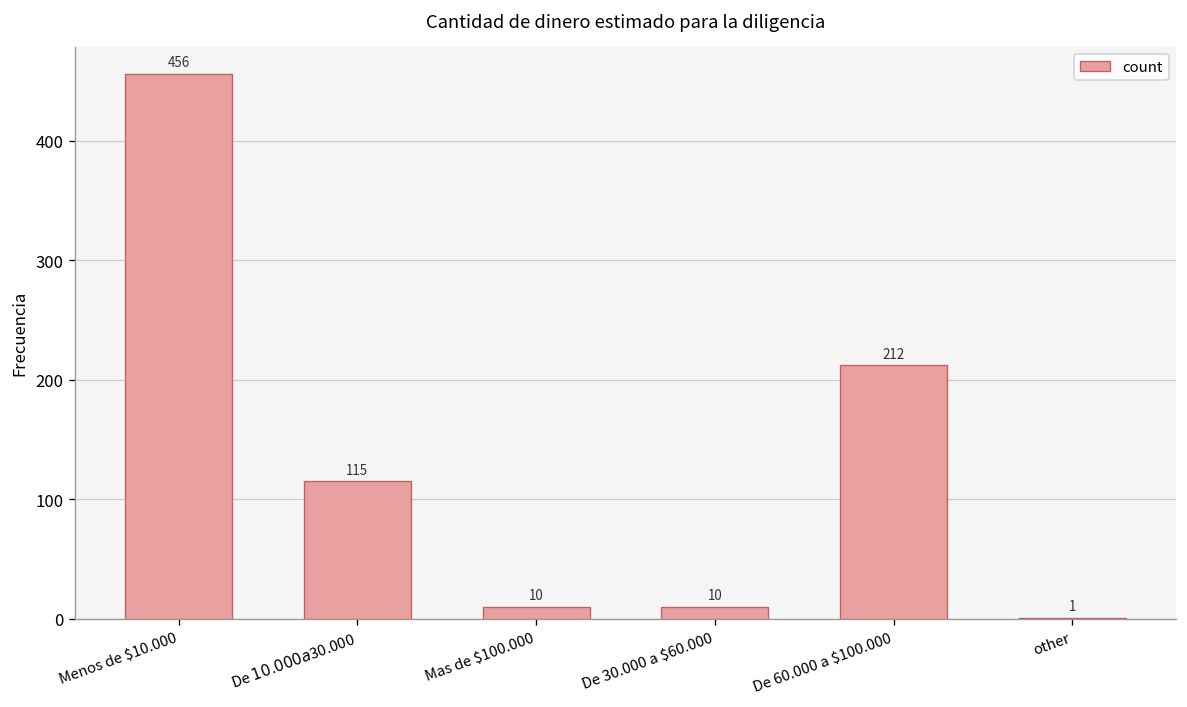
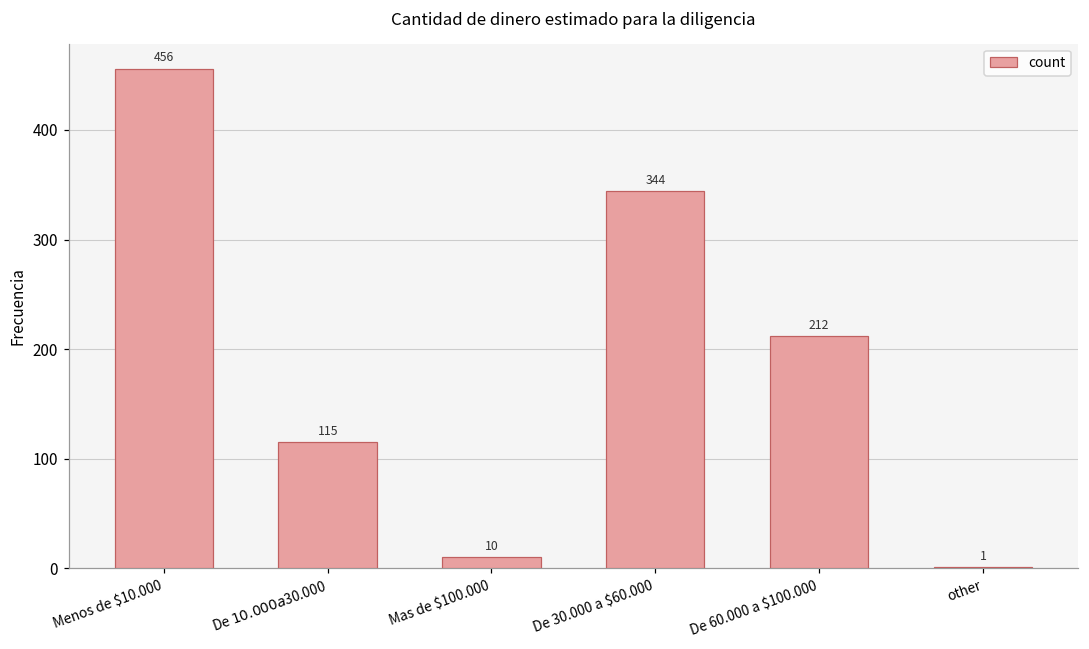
  {
    "Menos de $10.000": 456,
    "Mas de $100.000": 10,
-   "De 30.000 a $60.000": 10,
+   "De 30.000 a $60.000": 344,
    "De 60.000 a $100.000": 212,
    "other": 1
  }
